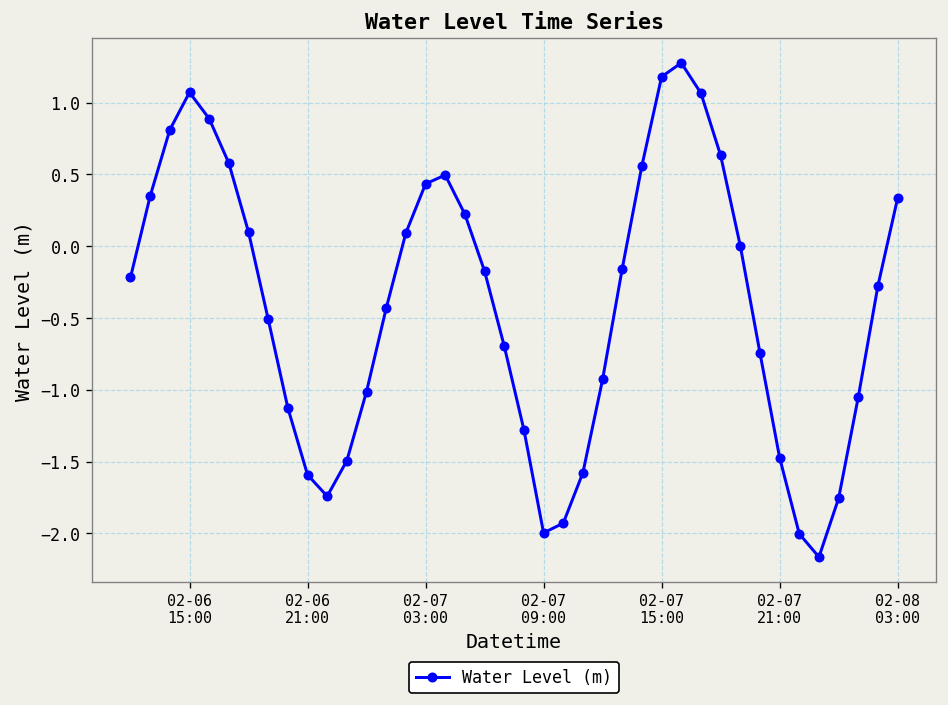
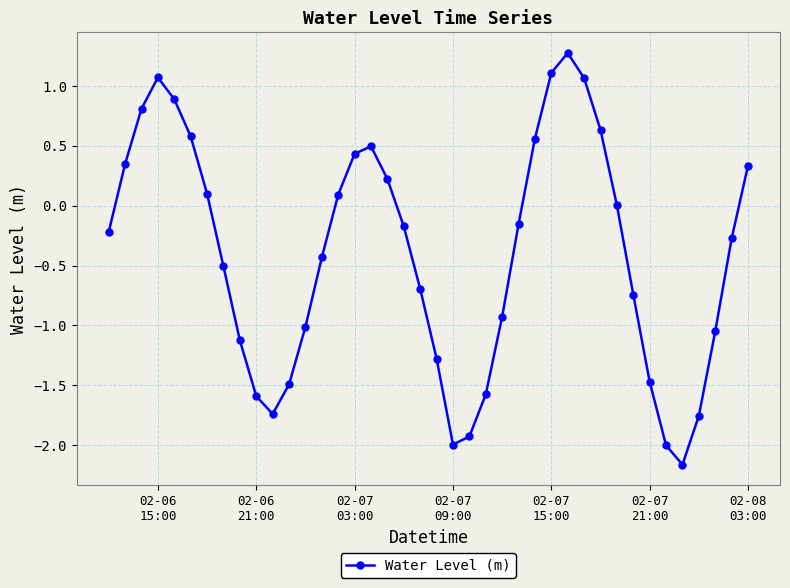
  {
    "02-06 15:00": 1.07,
    "02-06 21:00": -1.59,
    "02-07 03:00": 0.43,
    "02-07 09:00": -2.00,
-   "02-07 15:00": 1.18,
+   "02-07 15:00": 1.11,
    "02-07 21:00": -1.47,
    "02-08 03:00": 0.34
  }
